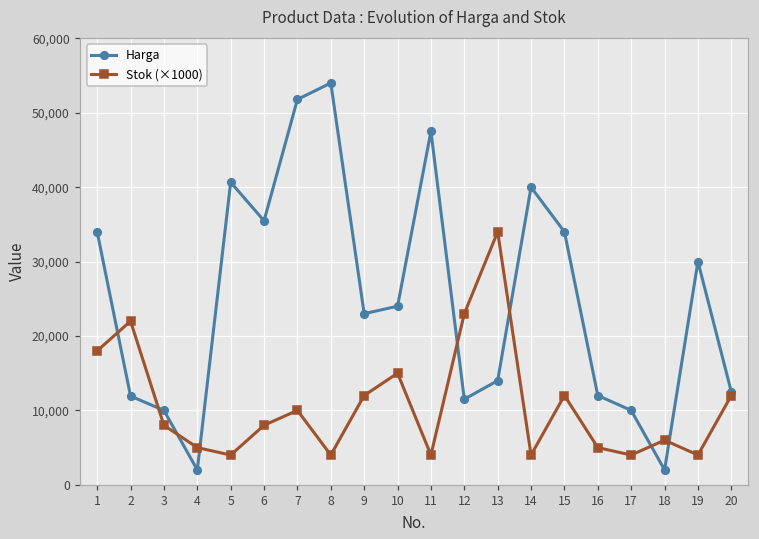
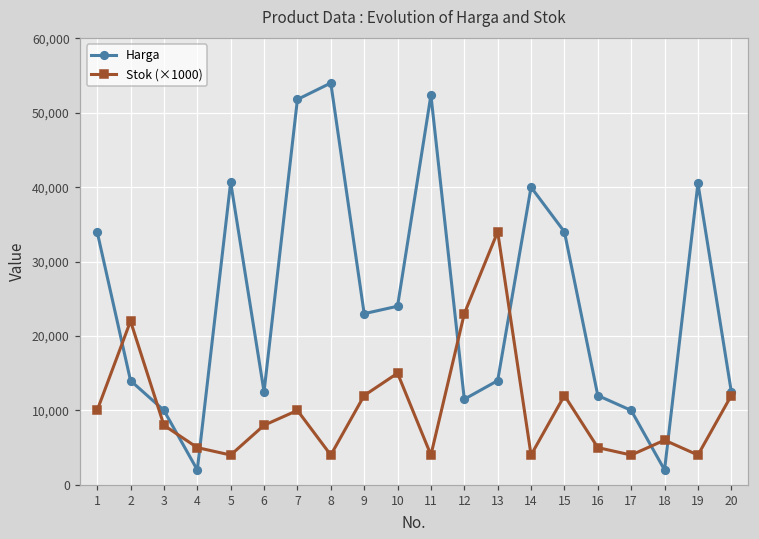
  {
    "Harga": {
      "1": "34,000",
-     "2": "12,000",
+     "2": "14,000",
      "3": "10,000",
      "4": "2,000",
      "5": "41,000",
-     "6": "35,000",
+     "6": "13,000",
      "7": "52,000",
      "8": "54,000",
      "9": "23,000",
      "10": "24,000",
-     "11": "48,000",
+     "11": "52,000",
      "12": "12,000",
      "13": "14,000",
      "14": "40,000",
      "15": "34,000",
      "16": "12,000",
      "17": "10,000",
      "18": "2,000",
-     "19": "30,000",
+     "19": "41,000",
      "20": "13,000"
    },
    "Stok (×1000)": {
-     "1": "18,000",
+     "1": "10,000",
      "2": "22,000",
      "3": "8,000",
      "4": "5,000",
      "5": "4,000",
      "6": "8,000",
      "7": "10,000",
      "8": "4,000",
      "9": "12,000",
      "10": "15,000",
      "11": "4,000",
      "12": "23,000",
      "13": "34,000",
      "14": "4,000",
      "15": "12,000",
      "16": "5,000",
      "17": "4,000",
      "18": "6,000",
      "19": "4,000",
      "20": "12,000"
    }
  }
